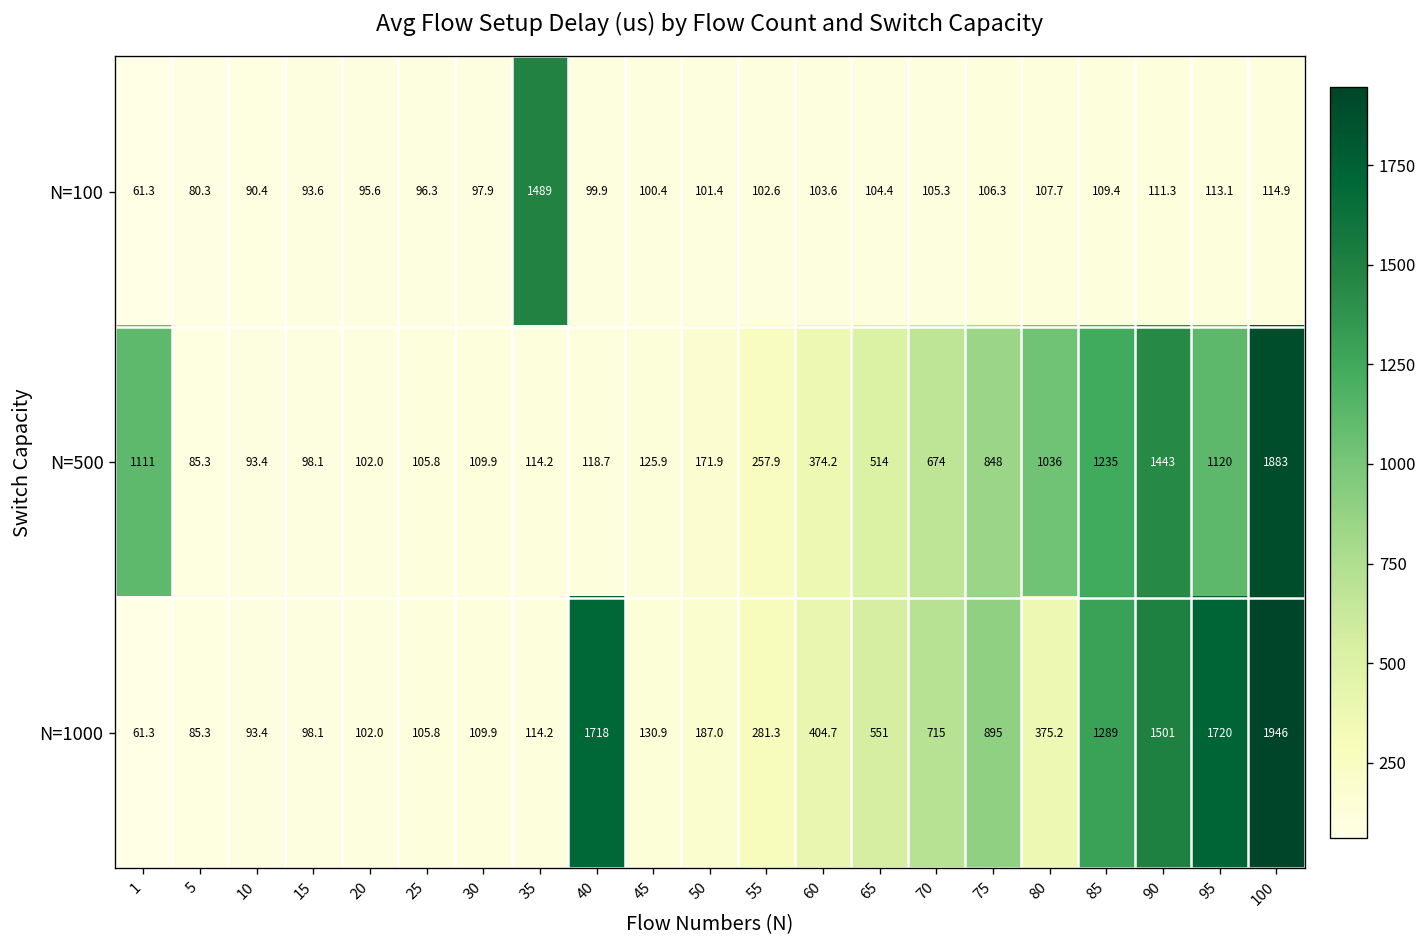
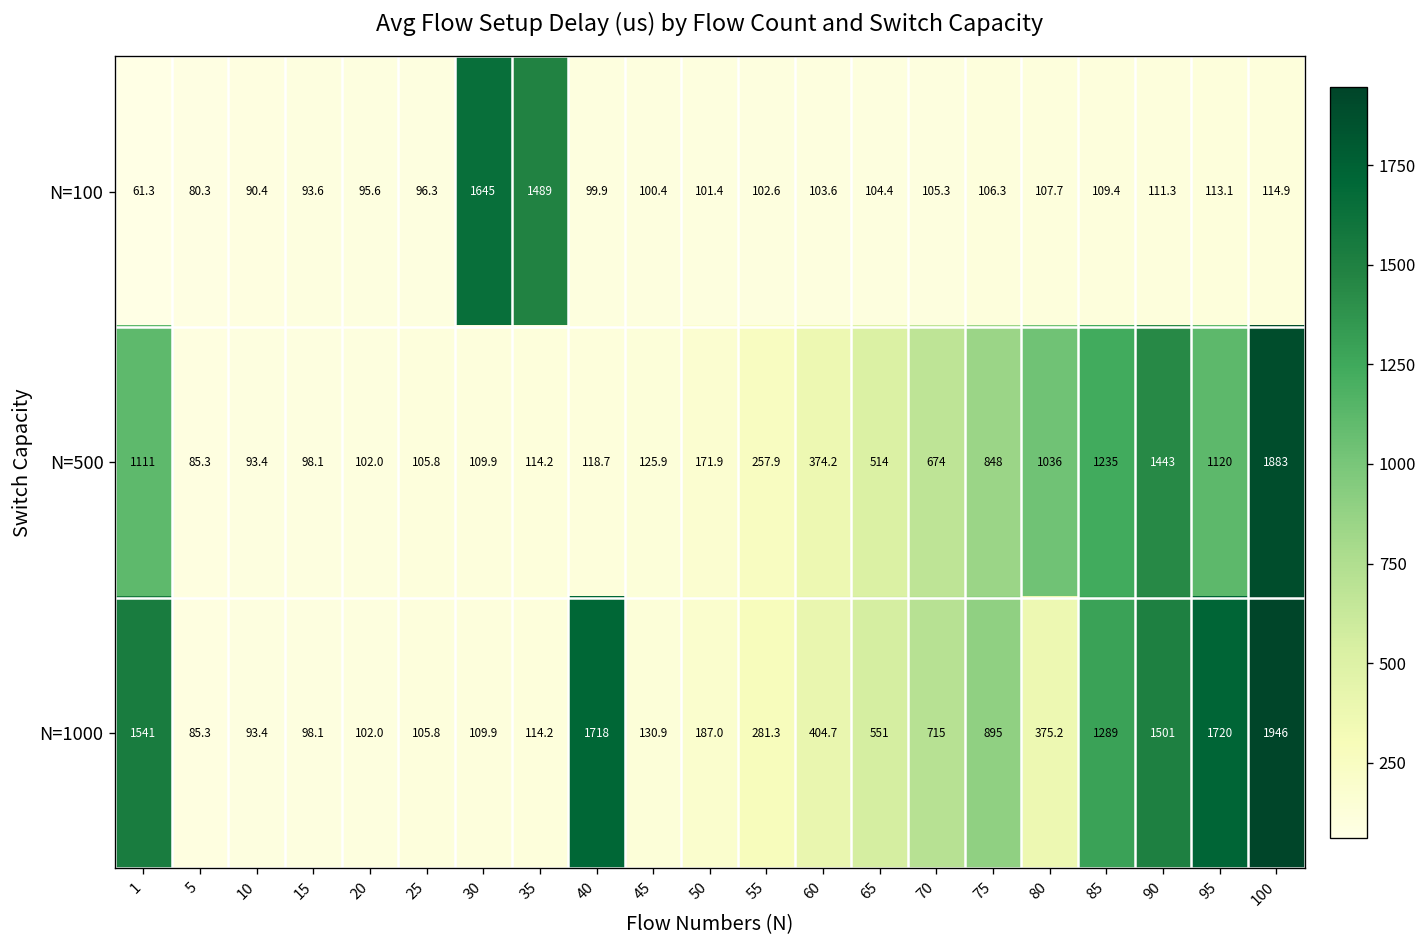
  {
    "N=100": {
      "1": 61.3,
      "5": 80.3,
      "10": 90.4,
      "15": 93.6,
      "20": 95.6,
      "25": 96.3,
-     "30": 97.9,
+     "30": 1645,
      "35": 1489,
      "40": 99.9,
      "45": 100.4,
      "50": 101.4,
      "55": 102.6,
      "60": 103.6,
      "65": 104.4,
      "70": 105.3,
      "75": 106.3,
      "80": 107.7,
      "85": 109.4,
      "90": 111.3,
      "95": 113.1,
      "100": 114.9
    },
    "N=500": {
      "1": 1111,
      "5": 85.3,
      "10": 93.4,
      "15": 98.1,
      "20": 102.0,
      "25": 105.8,
      "30": 109.9,
      "35": 114.2,
      "40": 118.7,
      "45": 125.9,
      "50": 171.9,
      "55": 257.9,
      "60": 374.2,
      "65": 514,
      "70": 674,
      "75": 848,
      "80": 1036,
      "85": 1235,
      "90": 1443,
      "95": 1120,
      "100": 1883
    },
    "N=1000": {
-     "1": 61.3,
+     "1": 1541,
      "5": 85.3,
      "10": 93.4,
      "15": 98.1,
      "20": 102.0,
      "25": 105.8,
      "30": 109.9,
      "35": 114.2,
      "40": 1718,
      "45": 130.9,
      "50": 187.0,
      "55": 281.3,
      "60": 404.7,
      "65": 551,
      "70": 715,
      "75": 895,
      "80": 375.2,
      "85": 1289,
      "90": 1501,
      "95": 1720,
      "100": 1946
    }
  }
